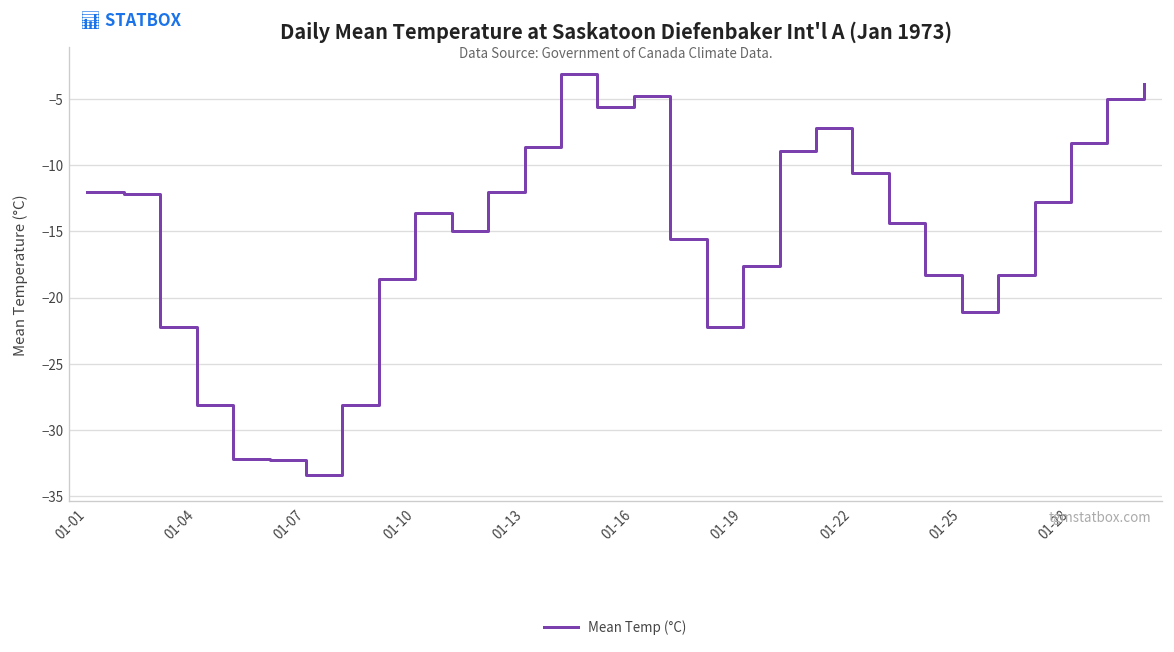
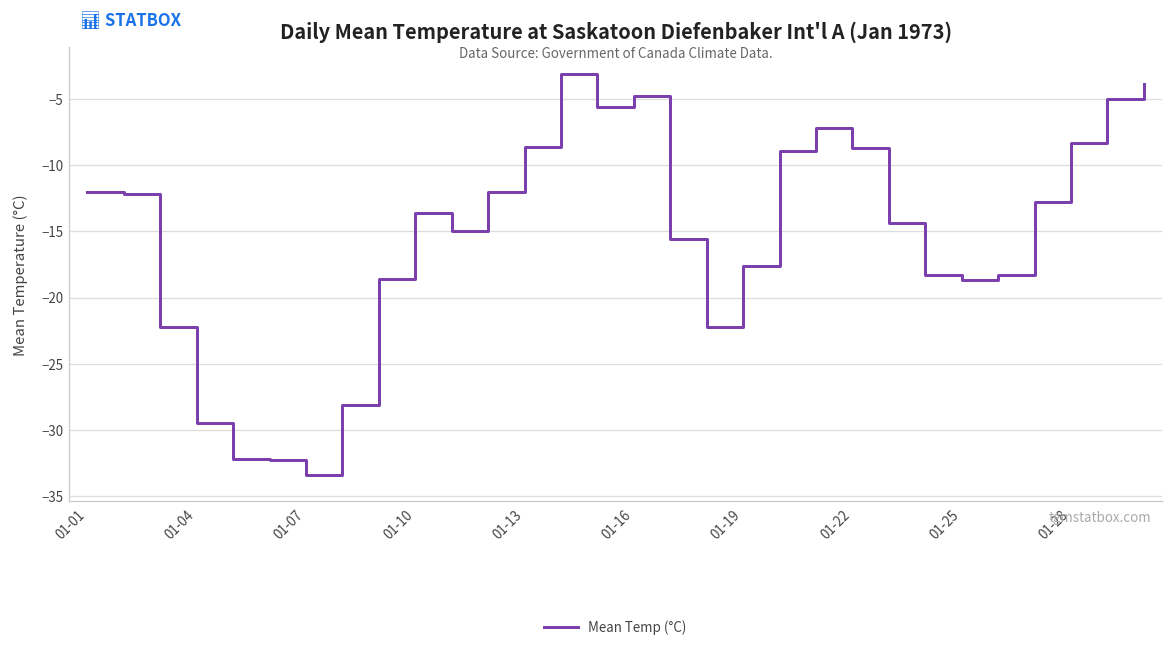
  {
    "01-01": -12.0,
-   "01-04": -28.1,
+   "01-04": -29.5,
    "01-07": -33.4,
    "01-10": -13.6,
    "01-13": -8.6,
    "01-16": -4.8,
    "01-19": -17.6,
-   "01-22": -10.6,
-   "01-25": -21.1,
+   "01-22": -8.7,
+   "01-25": -18.7,
    "01-28": -8.3
  }
